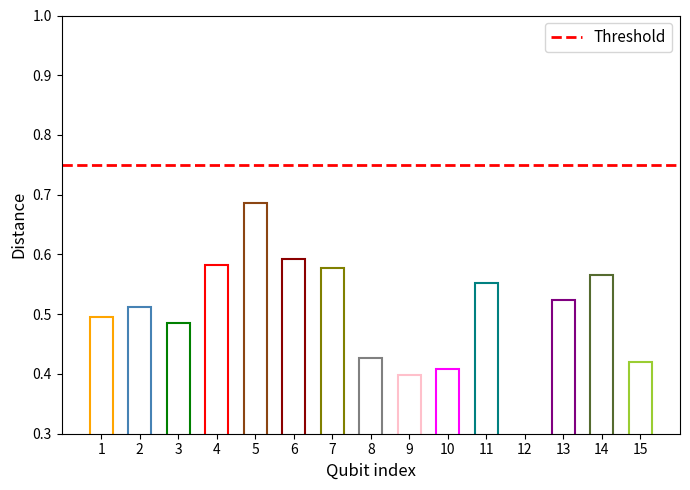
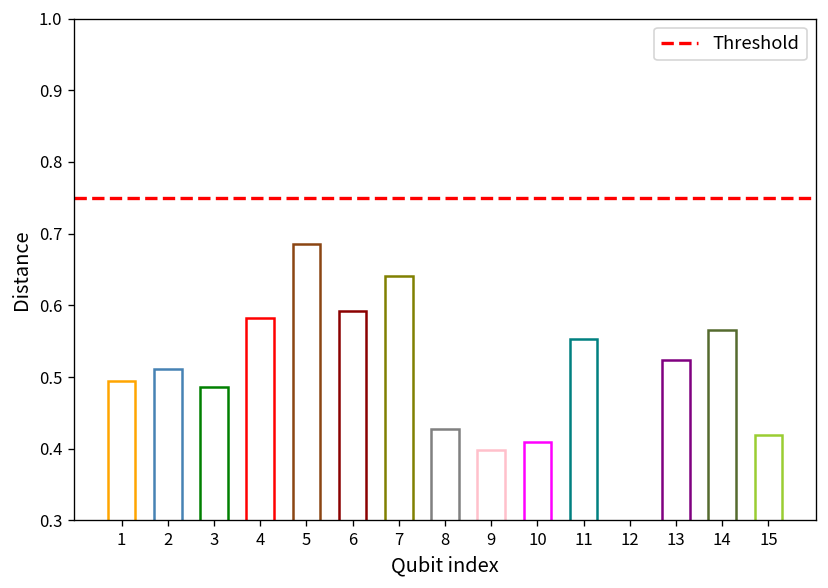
  {
    "1": 0.49,
    "2": 0.51,
    "3": 0.49,
    "4": 0.58,
    "5": 0.69,
    "6": 0.59,
-   "7": 0.58,
+   "7": 0.64,
    "8": 0.43,
    "9": 0.40,
    "10": 0.41,
    "11": 0.55,
    "13": 0.52,
    "14": 0.57,
    "15": 0.42
  }
